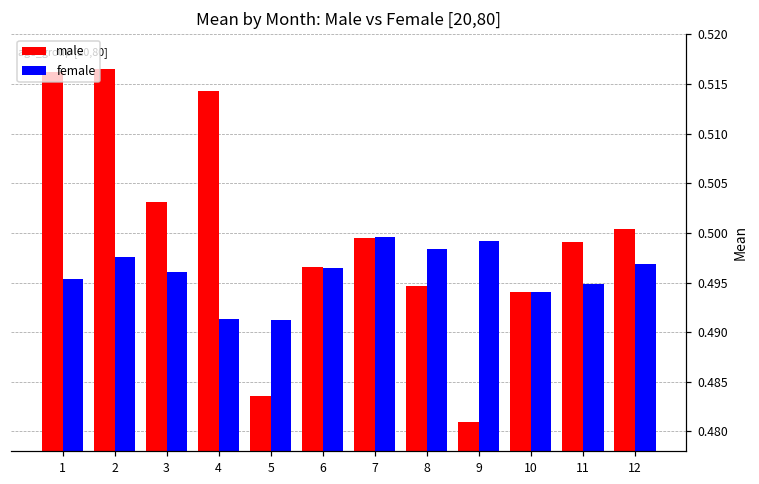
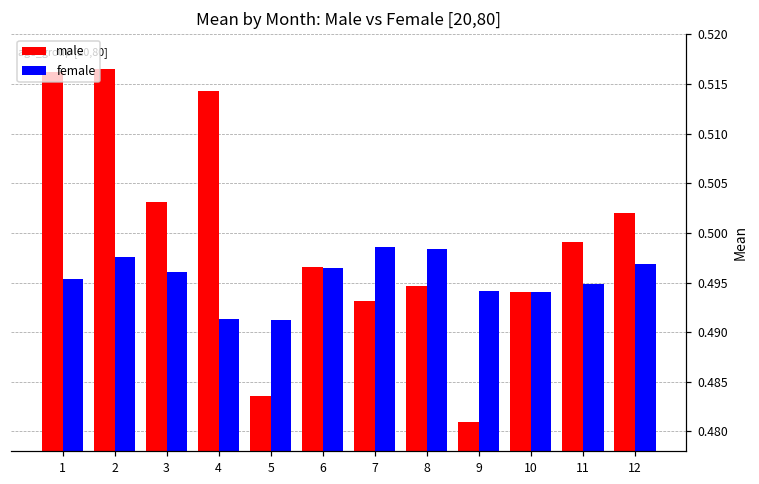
  {
    "male": {
      "3": 0.503,
      "4": 0.514,
      "5": 0.484,
      "6": 0.497,
-     "7": 0.500,
+     "7": 0.493,
      "8": 0.495,
      "9": 0.481,
      "10": 0.494,
      "11": 0.499,
-     "12": 0.500
+     "12": 0.502
    },
    "female": {
      "1": 0.495,
      "2": 0.498,
      "3": 0.496,
      "4": 0.491,
      "5": 0.491,
      "6": 0.496,
-     "7": 0.500,
+     "7": 0.499,
      "8": 0.498,
-     "9": 0.499,
+     "9": 0.494,
      "10": 0.494,
      "11": 0.495,
      "12": 0.497
    }
  }
